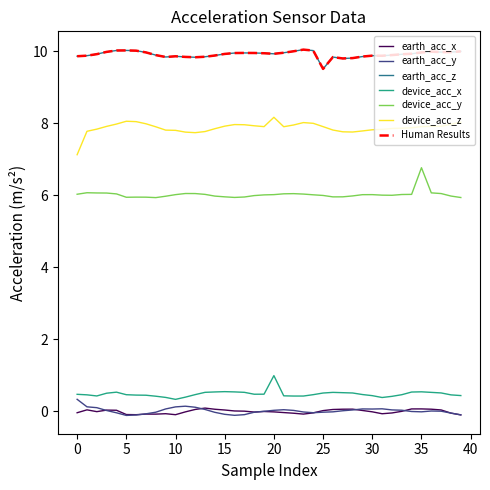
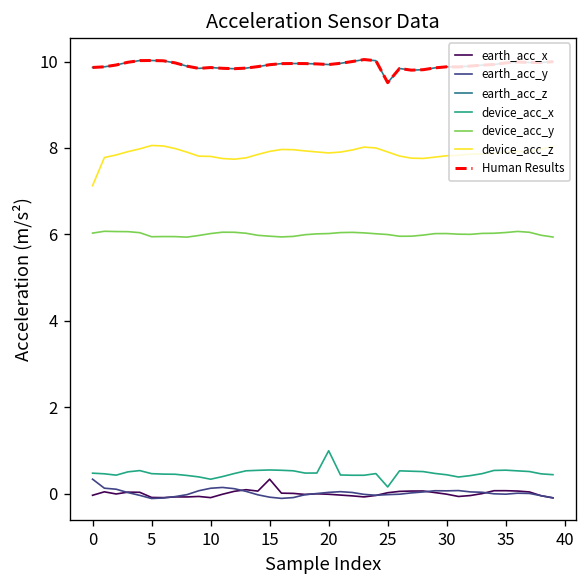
  {
    "earth_acc_x": {
      "0": 0.0,
      "10": -0.1,
-     "15": 0.0,
+     "15": 0.3,
      "30": 0.0,
      "35": 0.1
    },
    "earth_acc_y": {
      "0": 0.3,
      "10": 0.1,
      "15": -0.1,
      "30": 0.1,
      "35": 0.0
    },
    "Human Results": {
      "0": 9.9,
      "5": 10.0,
      "10": 9.9,
      "15": 9.9,
      "20": 9.9,
      "25": 9.5,
      "30": 9.9
    },
    "device_acc_x": {
      "0": 0.5,
      "5": 0.5,
      "10": 0.3,
      "15": 0.5,
      "20": 1.0,
-     "25": 0.5,
+     "25": 0.2,
      "30": 0.4,
      "35": 0.5
    },
    "device_acc_y": {
      "0": 6.0,
      "5": 5.9,
      "10": 6.0,
      "15": 6.0,
      "20": 6.0,
      "25": 6.0,
      "30": 6.0,
-     "35": 6.8
+     "35": 6.0
    },
    "device_acc_z": {
      "0": 7.1,
      "5": 8.1,
      "10": 7.8,
      "15": 7.9,
-     "20": 8.2,
+     "20": 7.9,
      "25": 7.9,
      "30": 7.8
    }
  }
